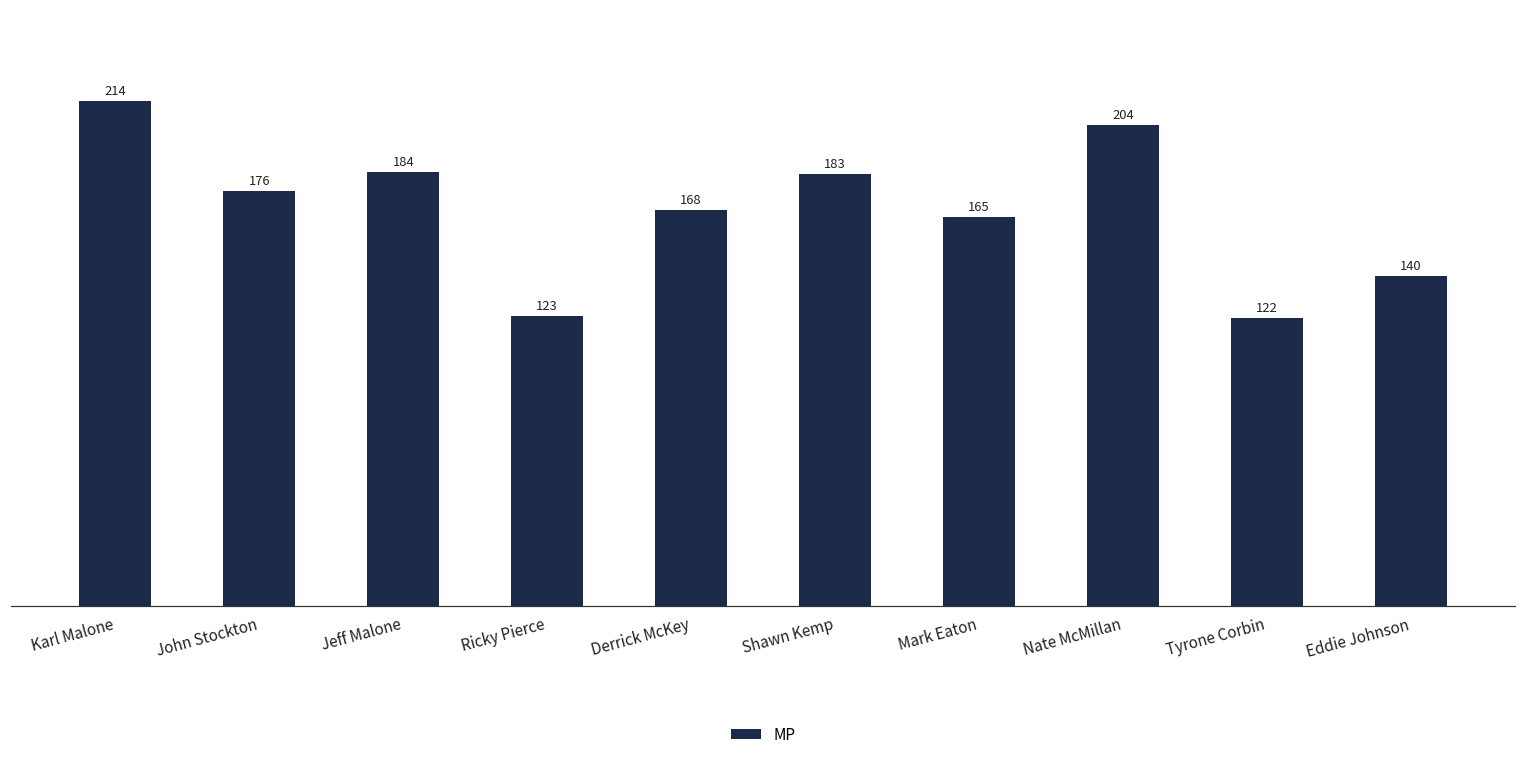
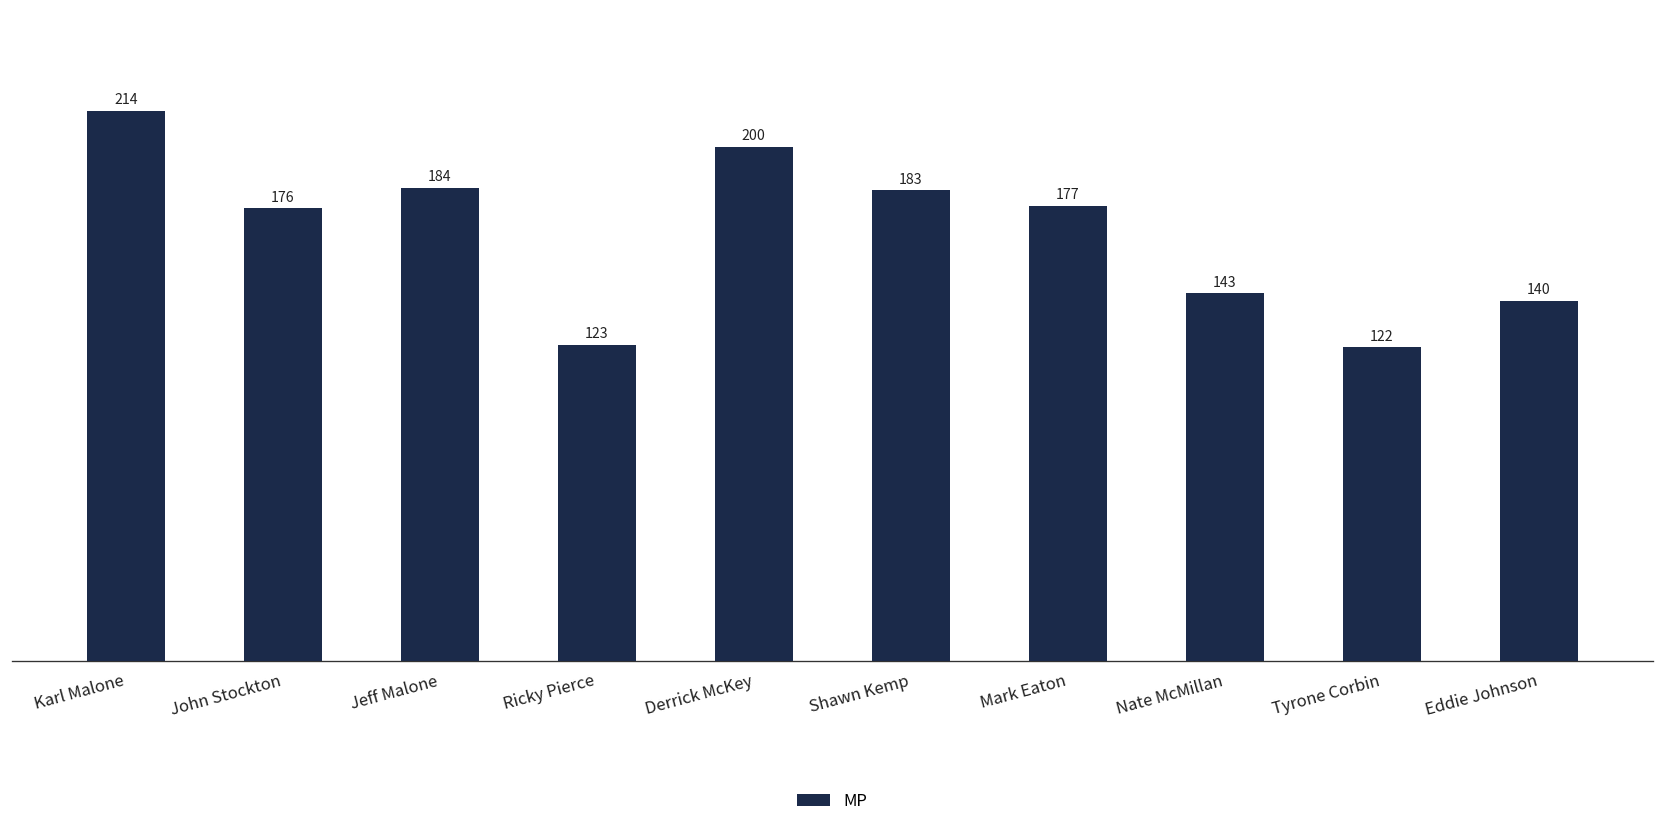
  {
    "Karl Malone": 214,
    "John Stockton": 176,
    "Jeff Malone": 184,
    "Ricky Pierce": 123,
-   "Derrick McKey": 168,
+   "Derrick McKey": 200,
    "Shawn Kemp": 183,
-   "Mark Eaton": 165,
-   "Nate McMillan": 204,
+   "Mark Eaton": 177,
+   "Nate McMillan": 143,
    "Tyrone Corbin": 122,
    "Eddie Johnson": 140
  }
